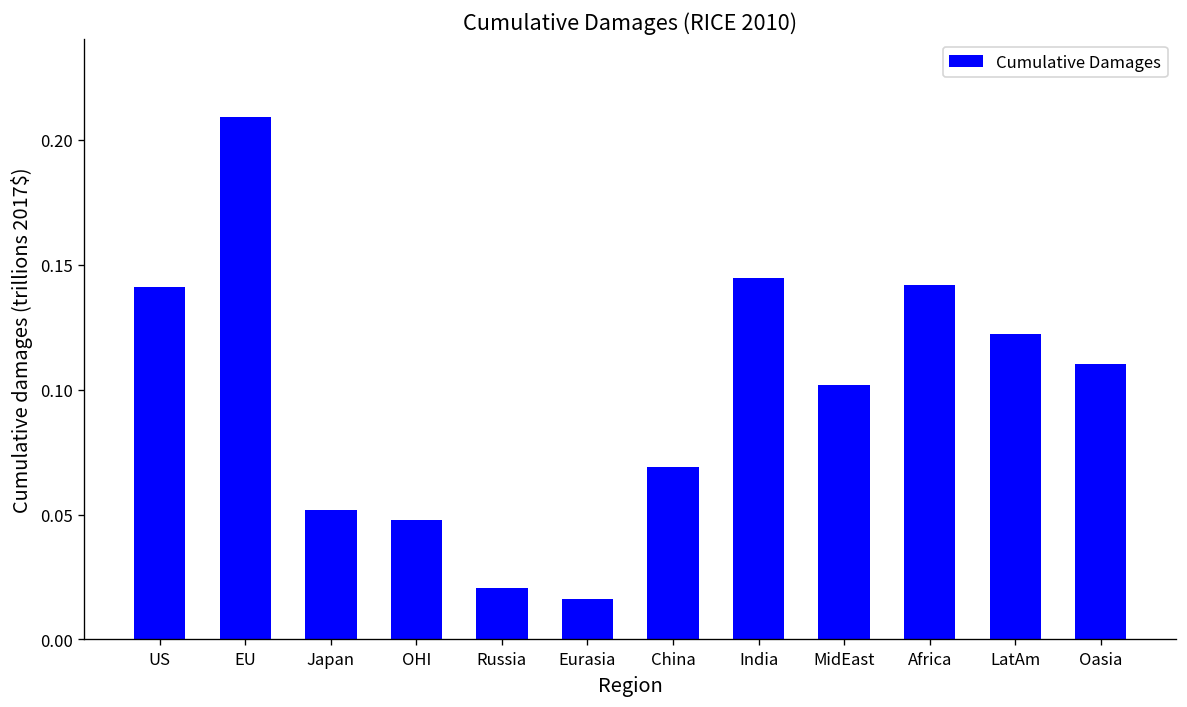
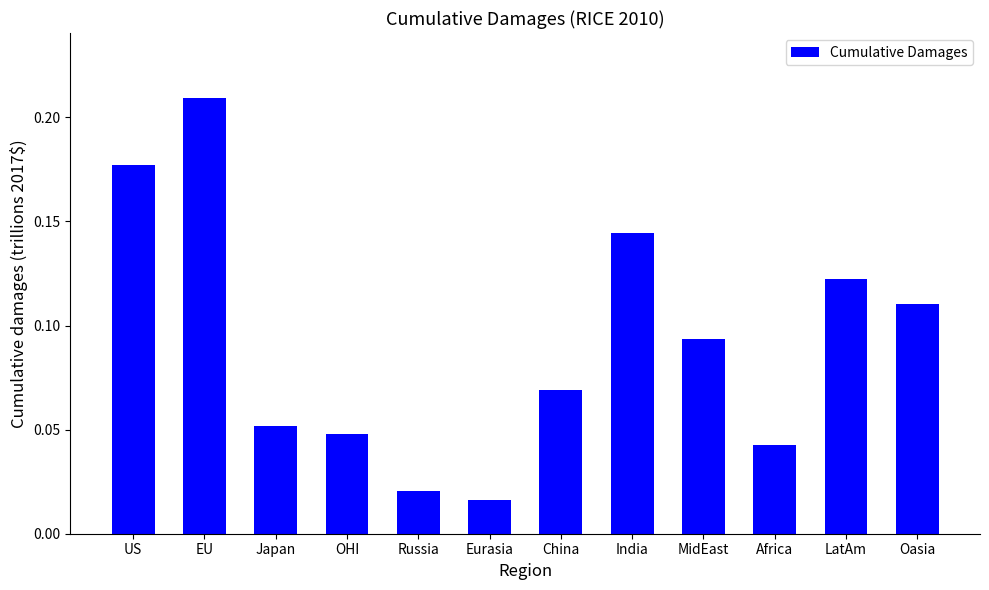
  {
-   "US": 0.141,
+   "US": 0.177,
    "EU": 0.209,
    "Japan": 0.052,
    "OHI": 0.048,
    "Russia": 0.020,
    "Eurasia": 0.016,
    "China": 0.069,
    "India": 0.144,
-   "MidEast": 0.102,
-   "Africa": 0.142,
+   "MidEast": 0.093,
+   "Africa": 0.043,
    "LatAm": 0.122,
    "Oasia": 0.110
  }
